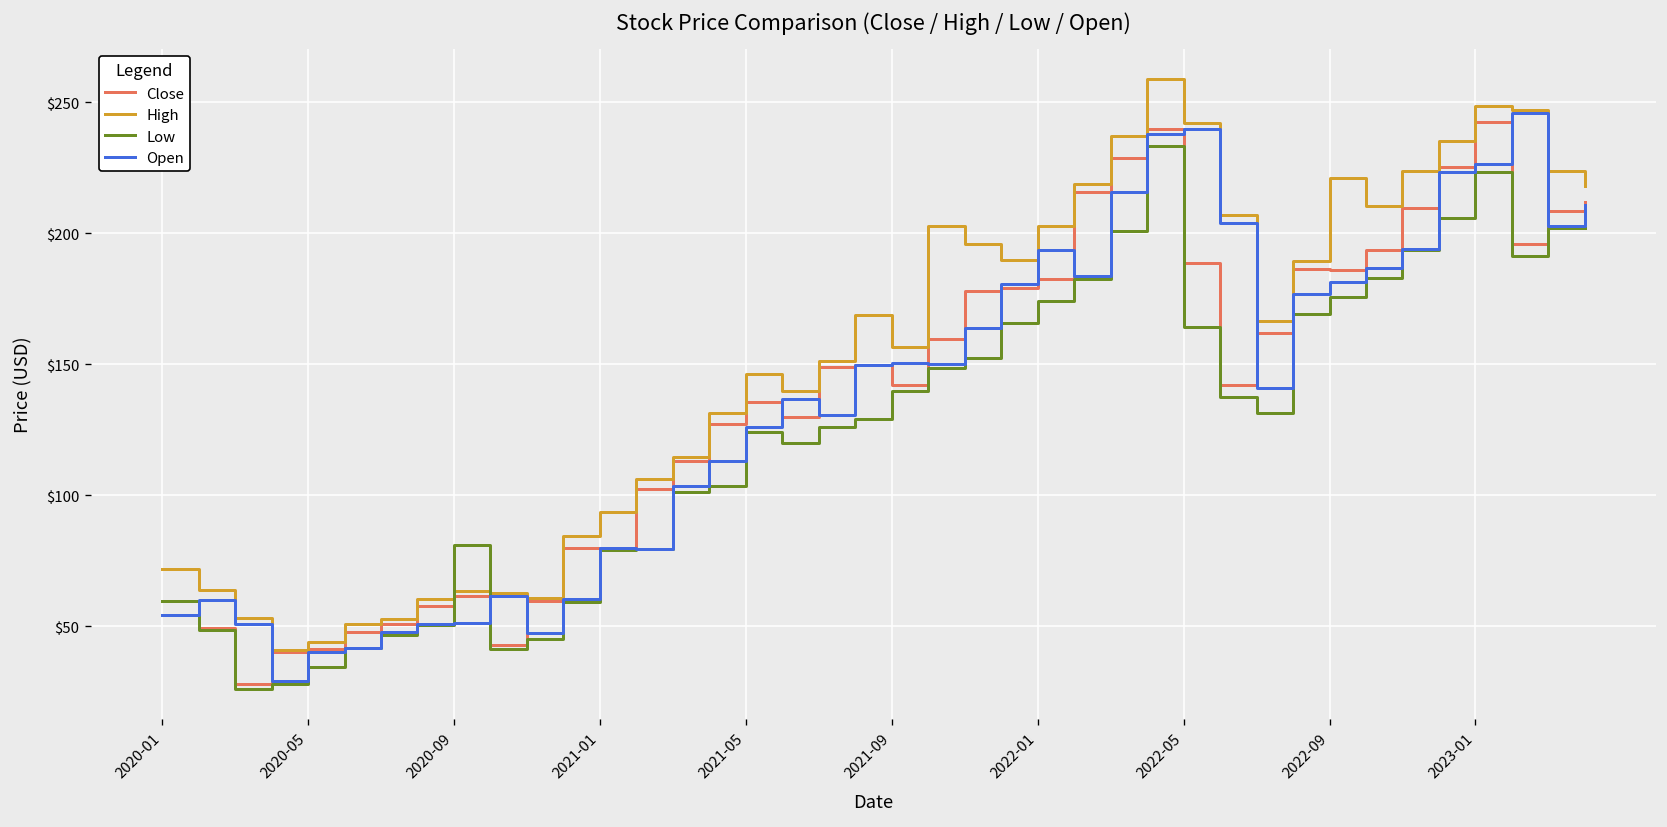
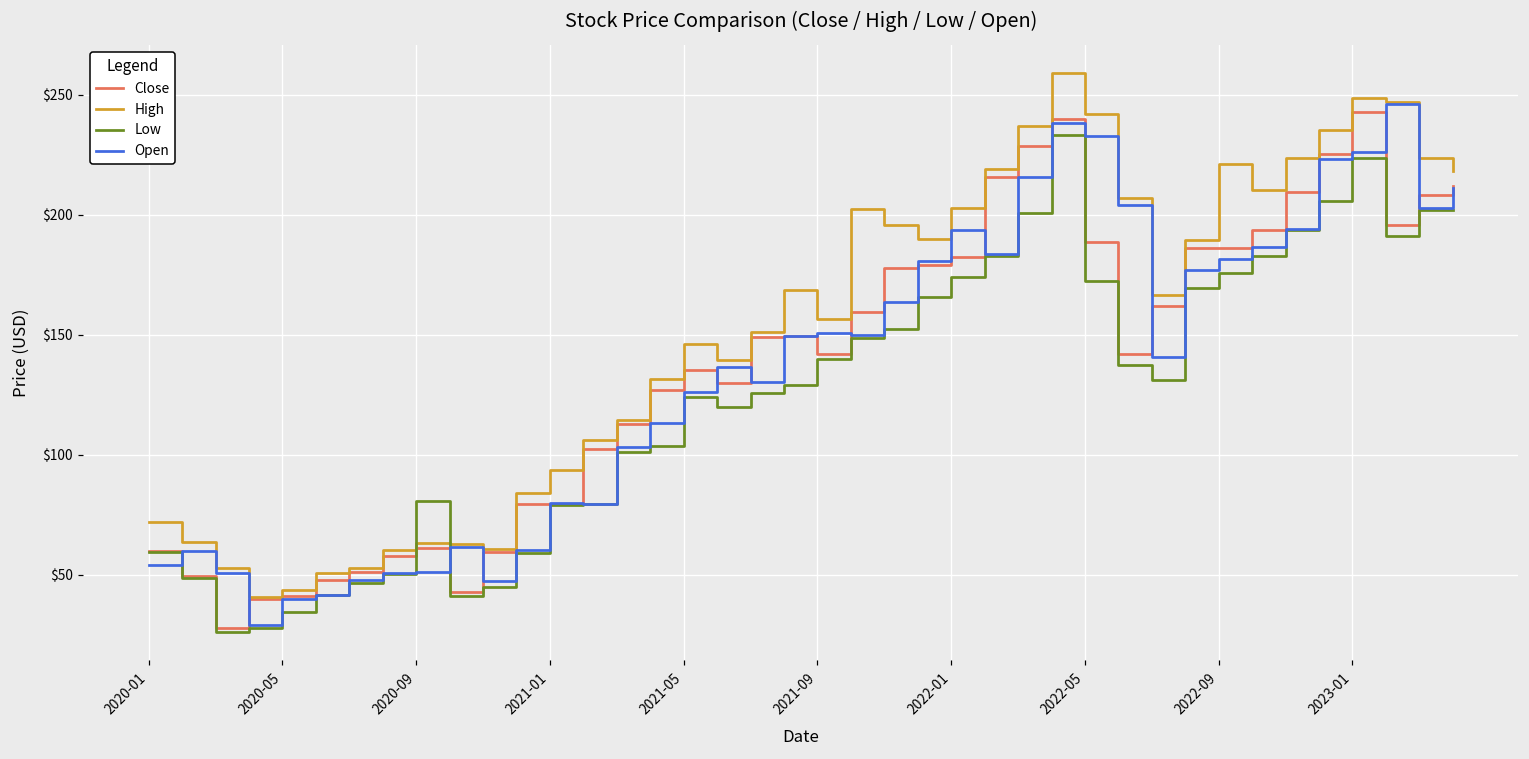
  {
    "Close": {
      "2020-05": "$41",
      "2020-09": "$61",
      "2021-05": "$135",
      "2021-09": "$142",
      "2022-01": "$182",
      "2022-05": "$188",
      "2022-09": "$186",
      "2023-01": "$243"
    },
    "High": {
      "2020-01": "$72",
      "2020-05": "$44",
      "2020-09": "$63",
      "2021-01": "$94",
      "2021-05": "$146",
      "2021-09": "$157",
      "2022-01": "$203",
      "2022-05": "$242",
      "2022-09": "$221",
      "2023-01": "$249"
    },
    "Low": {
      "2020-05": "$35",
      "2020-09": "$81",
      "2021-05": "$124",
      "2021-09": "$140",
      "2022-01": "$174",
-     "2022-05": "$164",
+     "2022-05": "$172",
      "2022-09": "$176",
      "2023-01": "$223"
    },
    "Open": {
      "2020-01": "$54",
      "2020-05": "$40",
      "2020-09": "$51",
      "2021-05": "$126",
      "2021-09": "$151",
      "2022-01": "$193",
-     "2022-05": "$240",
+     "2022-05": "$233",
      "2022-09": "$181",
      "2023-01": "$226"
    }
  }
